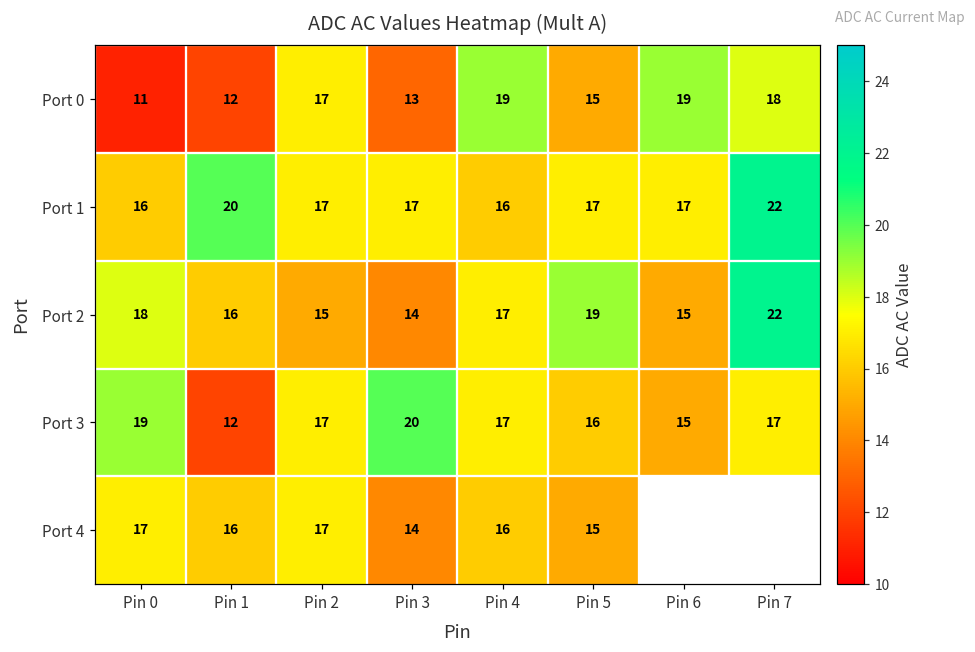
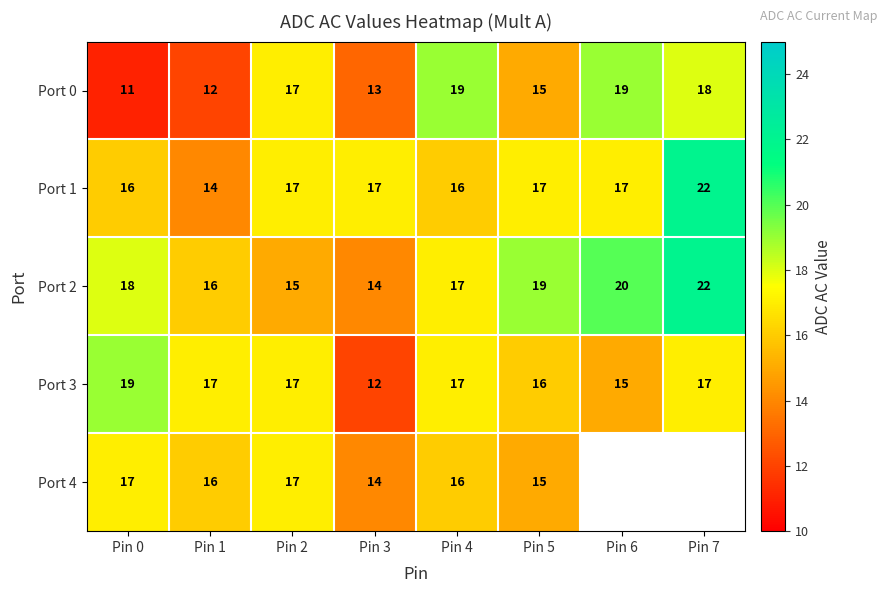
  {
    "Port 0": {
      "Pin 0": 11,
      "Pin 1": 12,
      "Pin 2": 17,
      "Pin 3": 13,
      "Pin 4": 19,
      "Pin 5": 15,
      "Pin 6": 19,
      "Pin 7": 18
    },
    "Port 1": {
      "Pin 0": 16,
-     "Pin 1": 20,
+     "Pin 1": 14,
      "Pin 2": 17,
      "Pin 3": 17,
      "Pin 4": 16,
      "Pin 5": 17,
      "Pin 6": 17,
      "Pin 7": 22
    },
    "Port 2": {
      "Pin 0": 18,
      "Pin 1": 16,
      "Pin 2": 15,
      "Pin 3": 14,
      "Pin 4": 17,
      "Pin 5": 19,
-     "Pin 6": 15,
+     "Pin 6": 20,
      "Pin 7": 22
    },
    "Port 3": {
      "Pin 0": 19,
-     "Pin 1": 12,
+     "Pin 1": 17,
      "Pin 2": 17,
-     "Pin 3": 20,
+     "Pin 3": 12,
      "Pin 4": 17,
      "Pin 5": 16,
      "Pin 6": 15,
      "Pin 7": 17
    },
    "Port 4": {
      "Pin 0": 17,
      "Pin 1": 16,
      "Pin 2": 17,
      "Pin 3": 14,
      "Pin 4": 16,
      "Pin 5": 15
    }
  }
